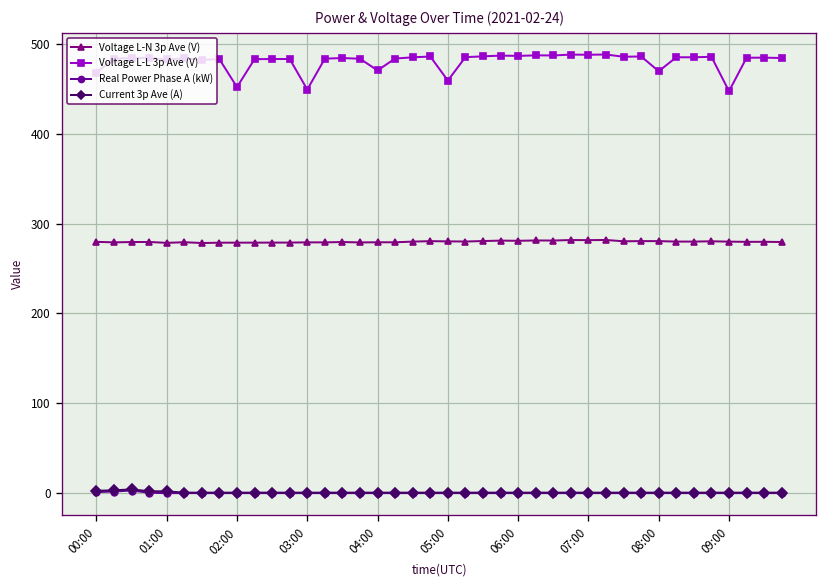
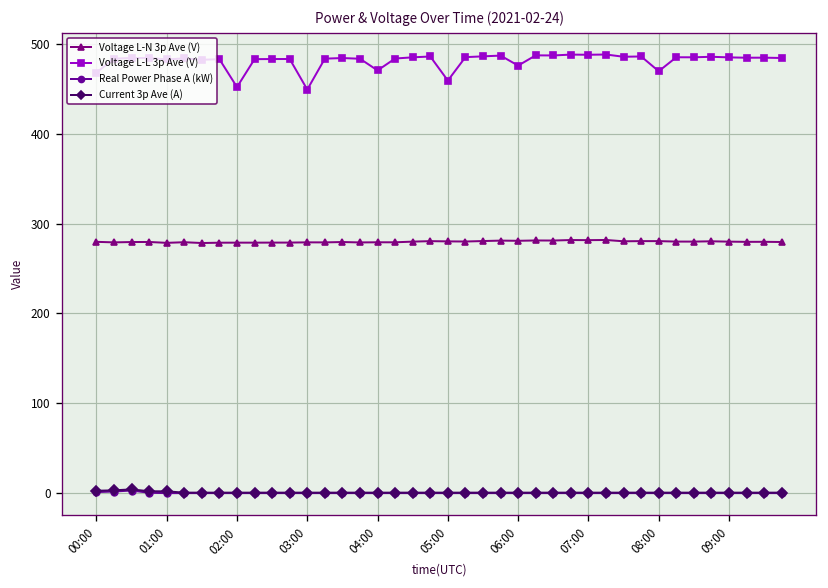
  {
    "Voltage L-L 3p Ave (V)": {
      "02:00": 450,
      "03:00": 450,
      "04:00": 470,
      "05:00": 460,
-     "06:00": 490,
+     "06:00": 480,
      "07:00": 490,
      "08:00": 470,
-     "09:00": 450
+     "09:00": 480
    }
  }
